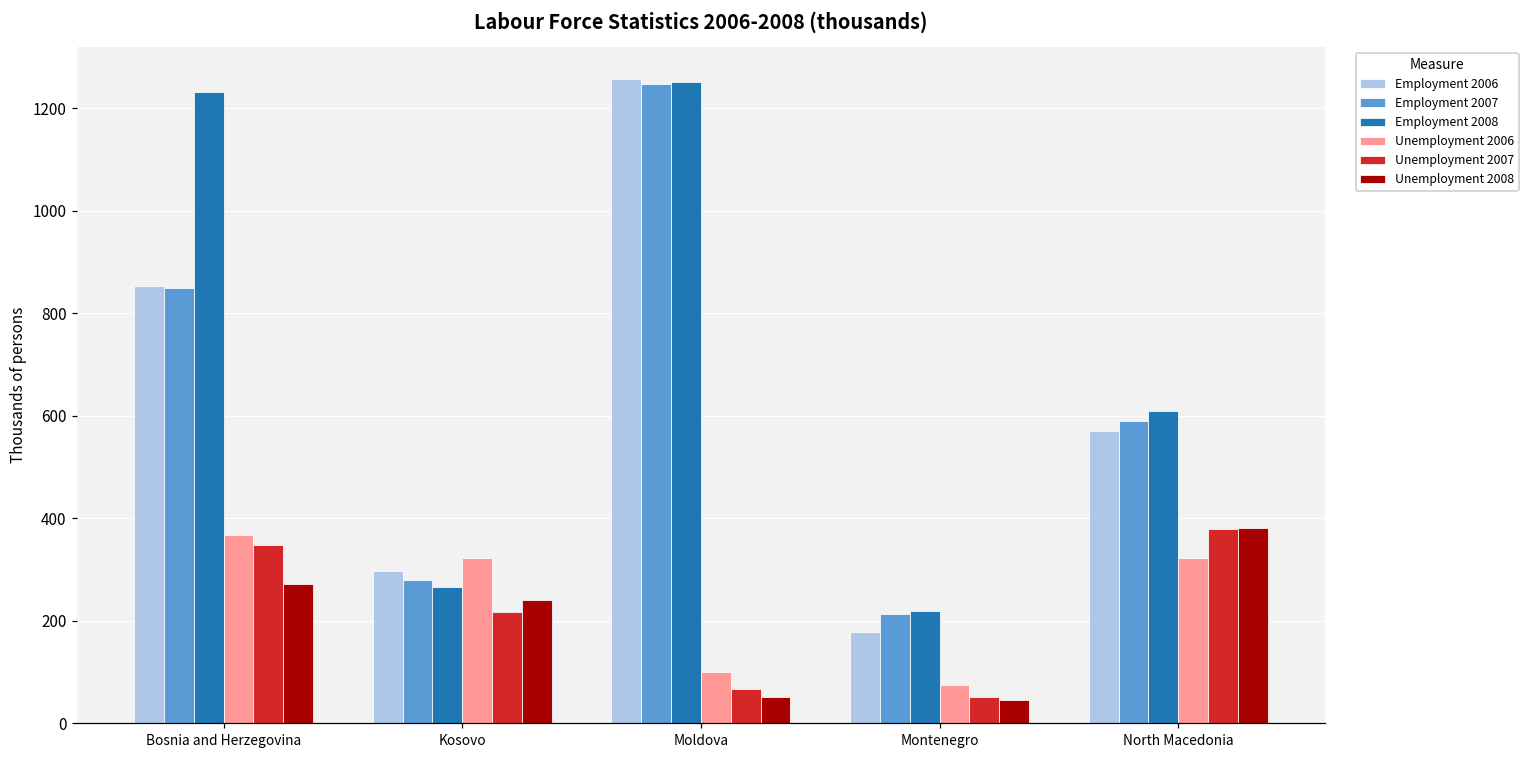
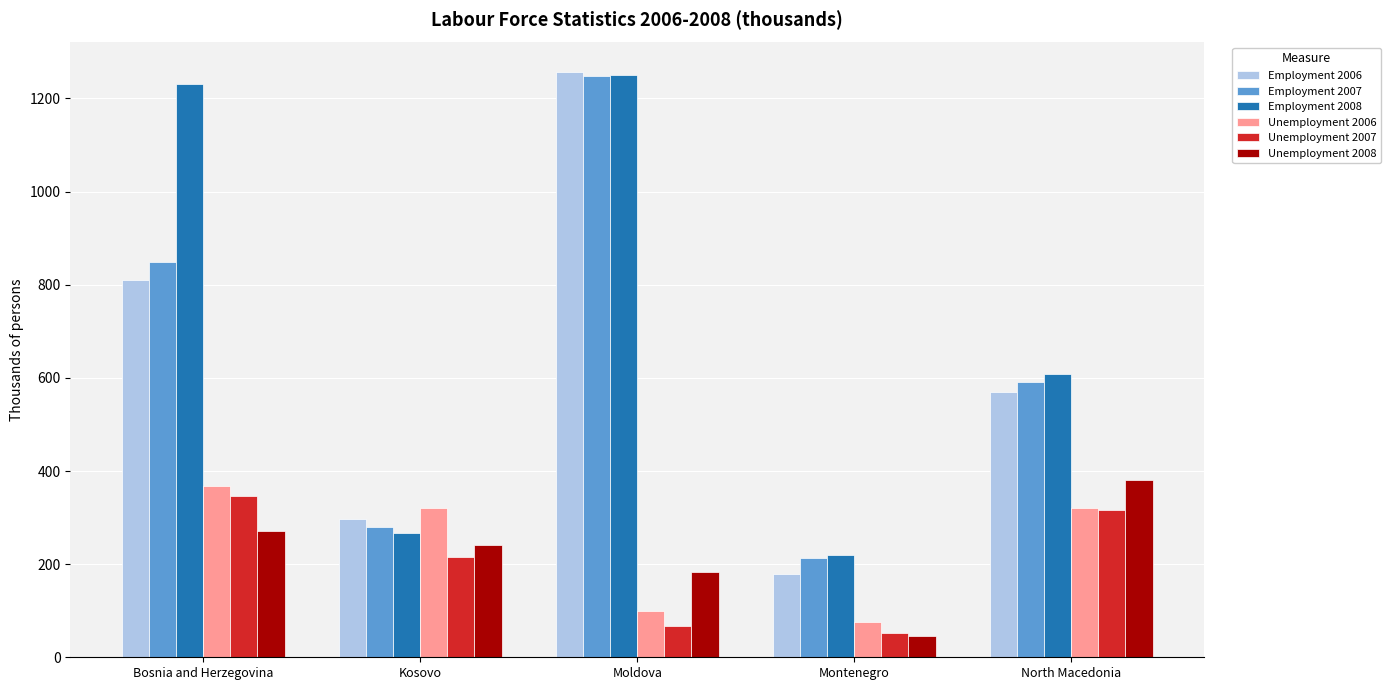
  {
    "Employment 2006": {
-     "Bosnia and Herzegovina": 850,
+     "Bosnia and Herzegovina": 810,
      "Kosovo": 300,
      "Moldova": 1260,
      "Montenegro": 180,
      "North Macedonia": 570
    },
    "Employment 2007": {
      "Bosnia and Herzegovina": 850,
      "Kosovo": 280,
      "Moldova": 1250,
      "Montenegro": 210,
      "North Macedonia": 590
    },
    "Employment 2008": {
      "Bosnia and Herzegovina": 1230,
      "Kosovo": 270,
      "Moldova": 1250,
      "Montenegro": 220,
      "North Macedonia": 610
    },
    "Unemployment 2006": {
      "Bosnia and Herzegovina": 370,
      "Kosovo": 320,
      "Moldova": 100,
      "Montenegro": 70,
      "North Macedonia": 320
    },
    "Unemployment 2007": {
      "Bosnia and Herzegovina": 350,
      "Kosovo": 220,
      "Moldova": 70,
      "Montenegro": 50,
-     "North Macedonia": 380
+     "North Macedonia": 320
    },
    "Unemployment 2008": {
      "Bosnia and Herzegovina": 270,
      "Kosovo": 240,
-     "Moldova": 50,
+     "Moldova": 180,
      "Montenegro": 50,
      "North Macedonia": 380
    }
  }
